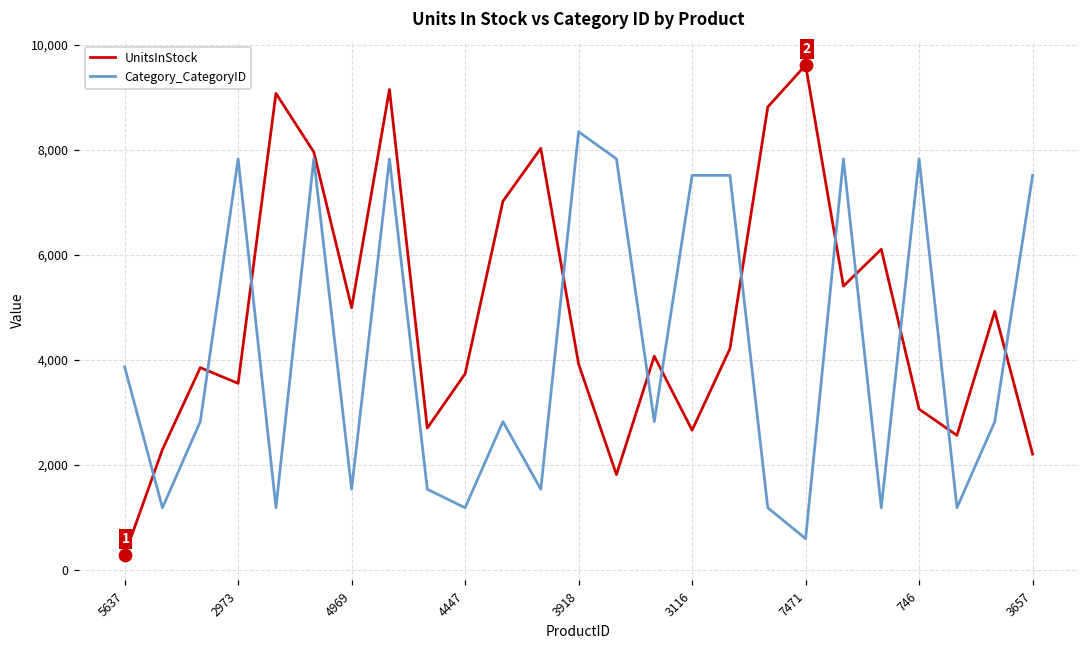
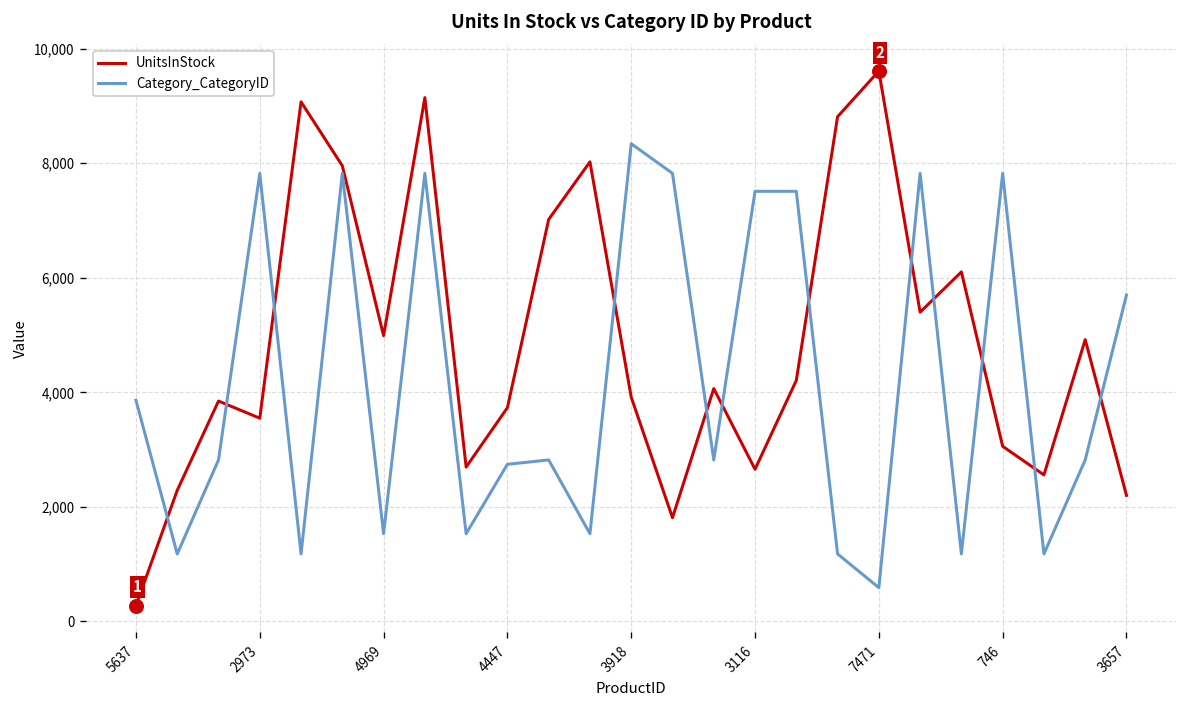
  {
    "Category_CategoryID": {
      "5637": "3,900",
      "2973": "7,800",
      "4969": "1,500",
-     "4447": "1,200",
+     "4447": "2,700",
      "3918": "8,300",
      "3116": "7,500",
      "7471": "600",
      "746": "7,800",
-     "3657": "7,500"
+     "3657": "5,700"
    }
  }
